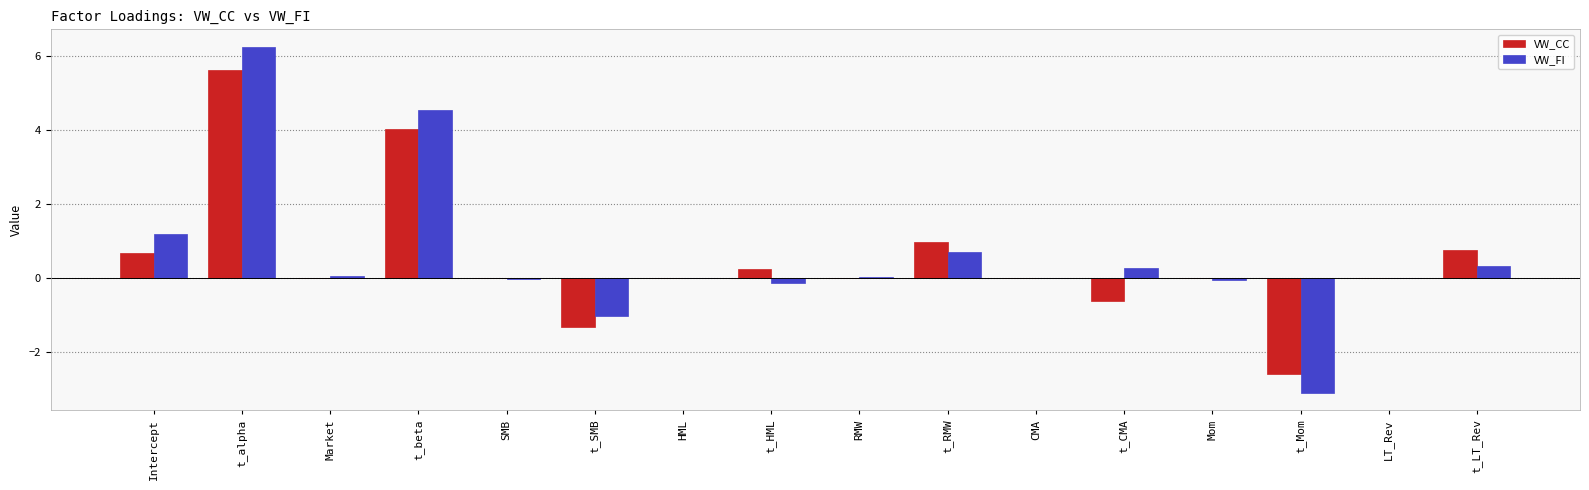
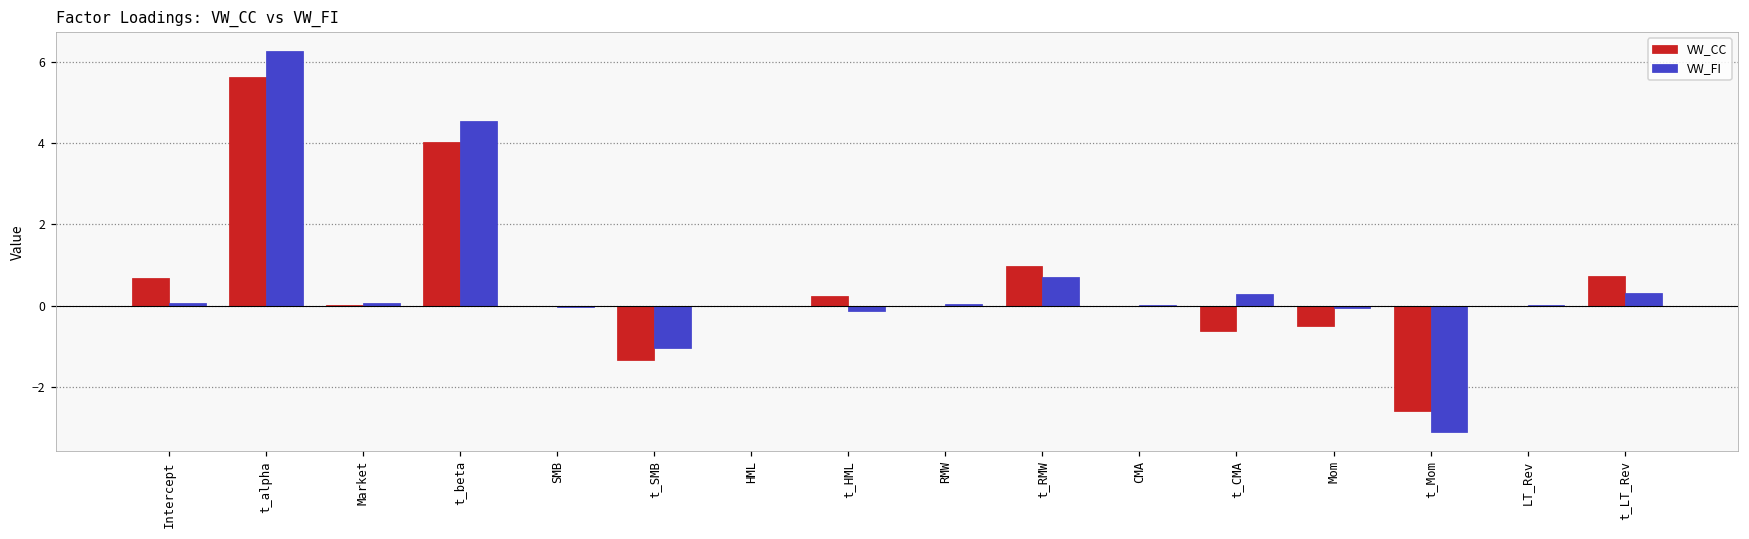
  {
    "VW_CC": {
      "Intercept": 0.7,
      "t_alpha": 5.6,
      "t_beta": 4.0,
      "t_SMB": -1.3,
      "t_HML": 0.2,
      "t_RMW": 1.0,
      "t_CMA": -0.6,
-     "Mom": 0.0,
+     "Mom": -0.5,
      "t_Mom": -2.6,
      "t_LT_Rev": 0.7
    },
    "VW_FI": {
-     "Intercept": 1.2,
+     "Intercept": 0.1,
      "t_alpha": 6.3,
      "t_beta": 4.5,
      "t_SMB": -1.0,
      "t_HML": -0.1,
      "t_RMW": 0.7,
      "t_CMA": 0.3,
      "t_Mom": -3.1,
      "t_LT_Rev": 0.3
    }
  }
